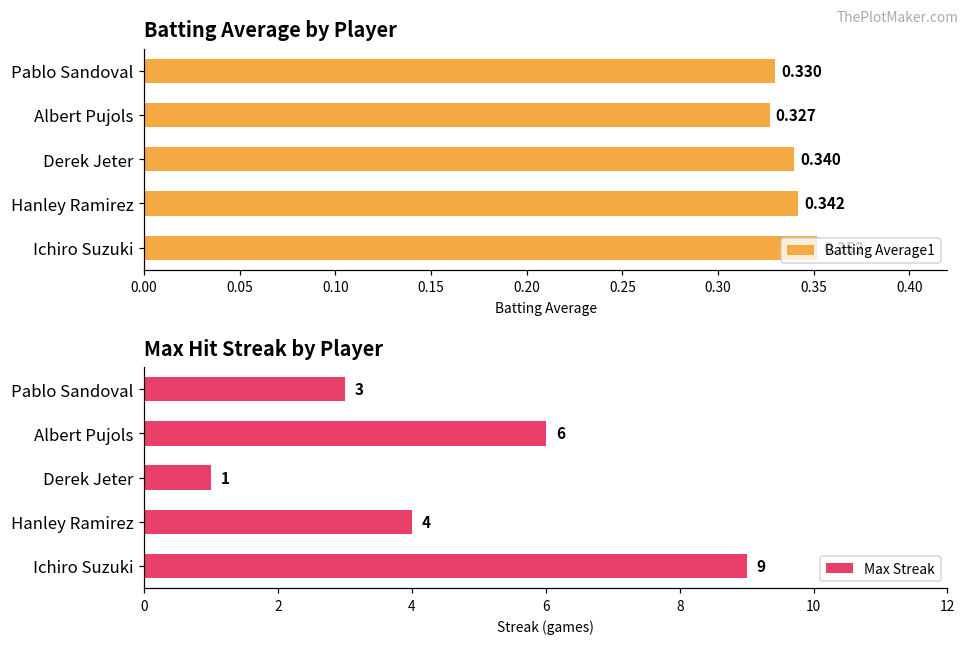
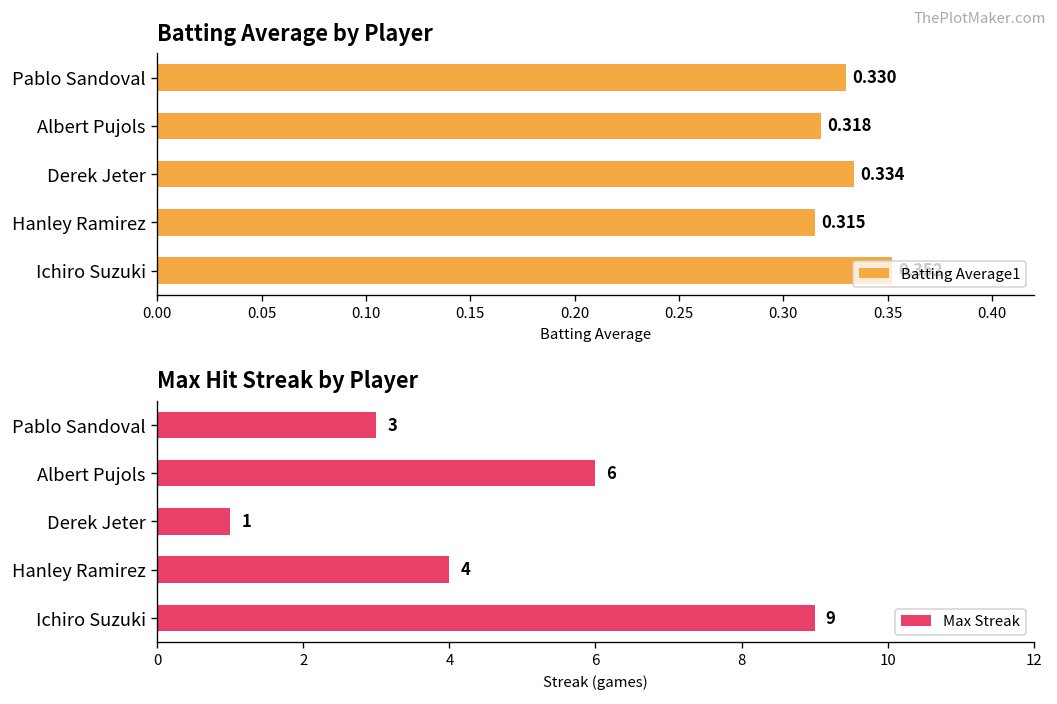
  {
    "Batting Average by Player": {
      "Pablo Sandoval": 0.330,
-     "Albert Pujols": 0.327,
-     "Derek Jeter": 0.340,
-     "Hanley Ramirez": 0.342
+     "Albert Pujols": 0.318,
+     "Derek Jeter": 0.334,
+     "Hanley Ramirez": 0.315
    },
    "Max Hit Streak by Player": {
      "Pablo Sandoval": 3,
      "Albert Pujols": 6,
      "Derek Jeter": 1,
      "Hanley Ramirez": 4,
      "Ichiro Suzuki": 9
    }
  }
